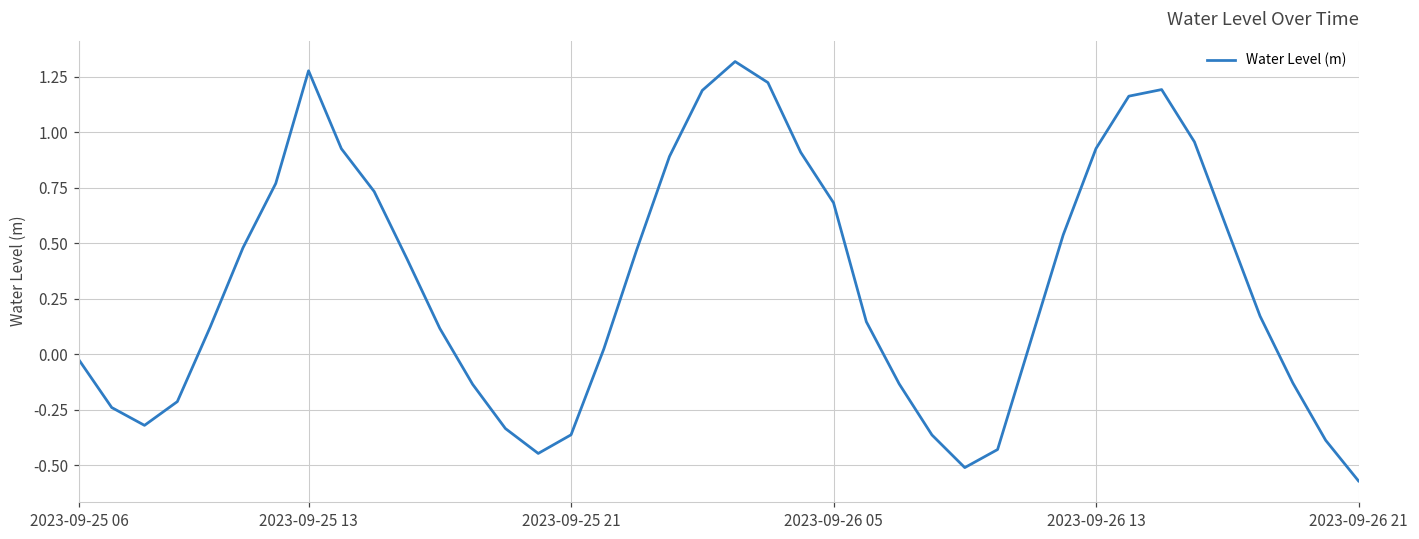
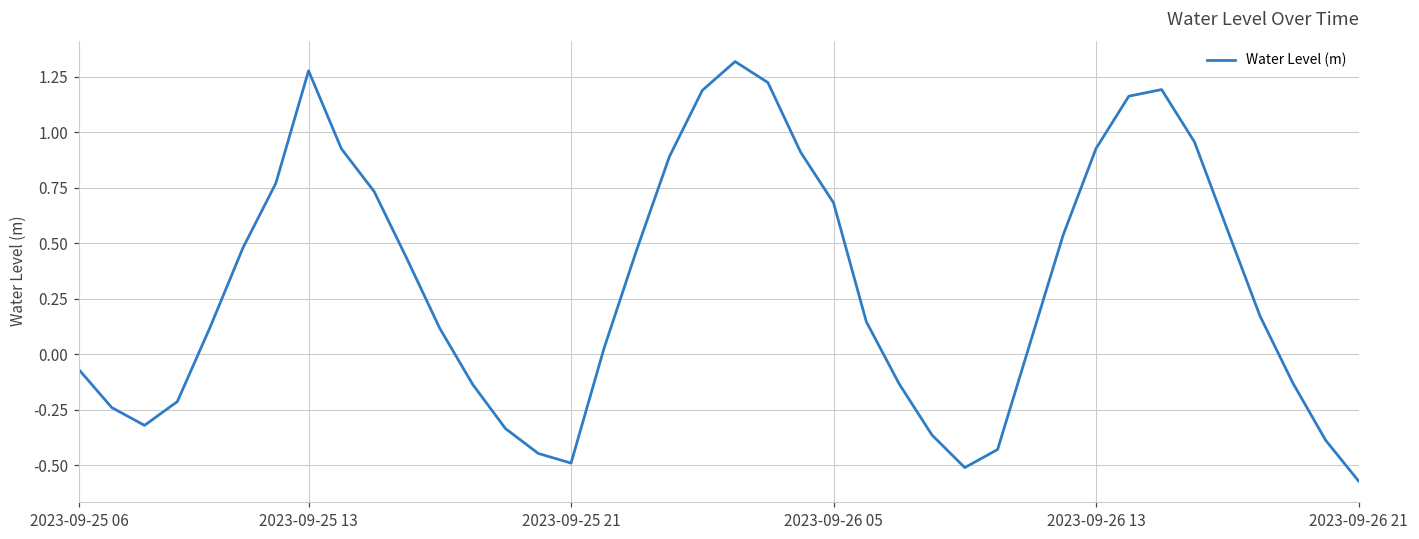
  {
-   "2023-09-25 06": -0.03,
+   "2023-09-25 06": -0.07,
    "2023-09-25 13": 1.28,
-   "2023-09-25 21": -0.36,
+   "2023-09-25 21": -0.49,
    "2023-09-26 05": 0.68,
    "2023-09-26 13": 0.93,
    "2023-09-26 21": -0.57
  }
